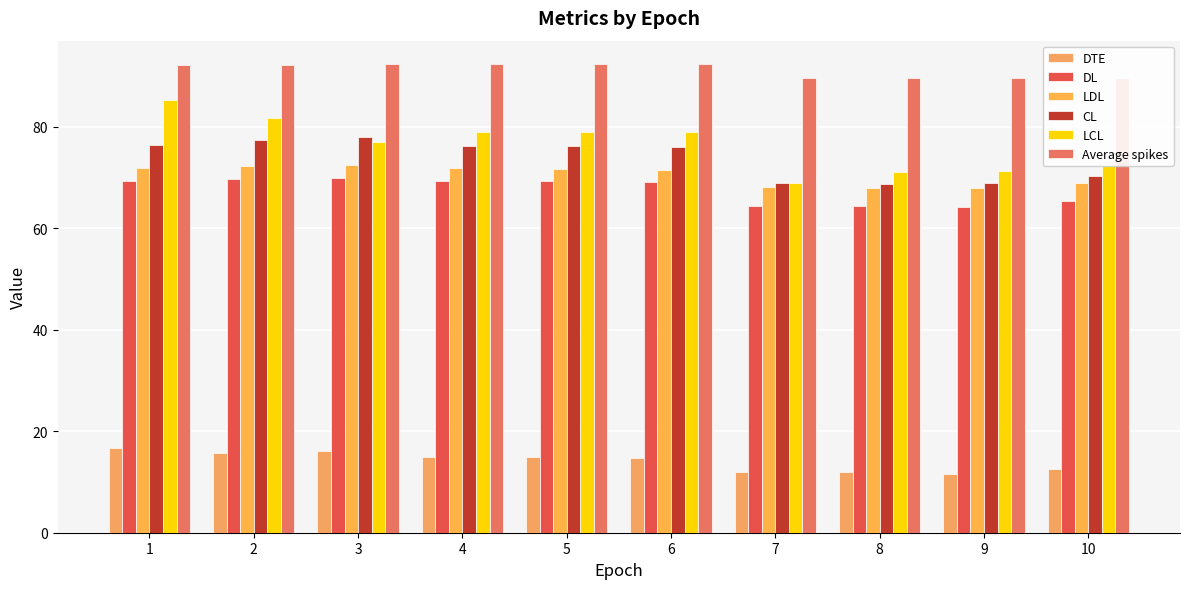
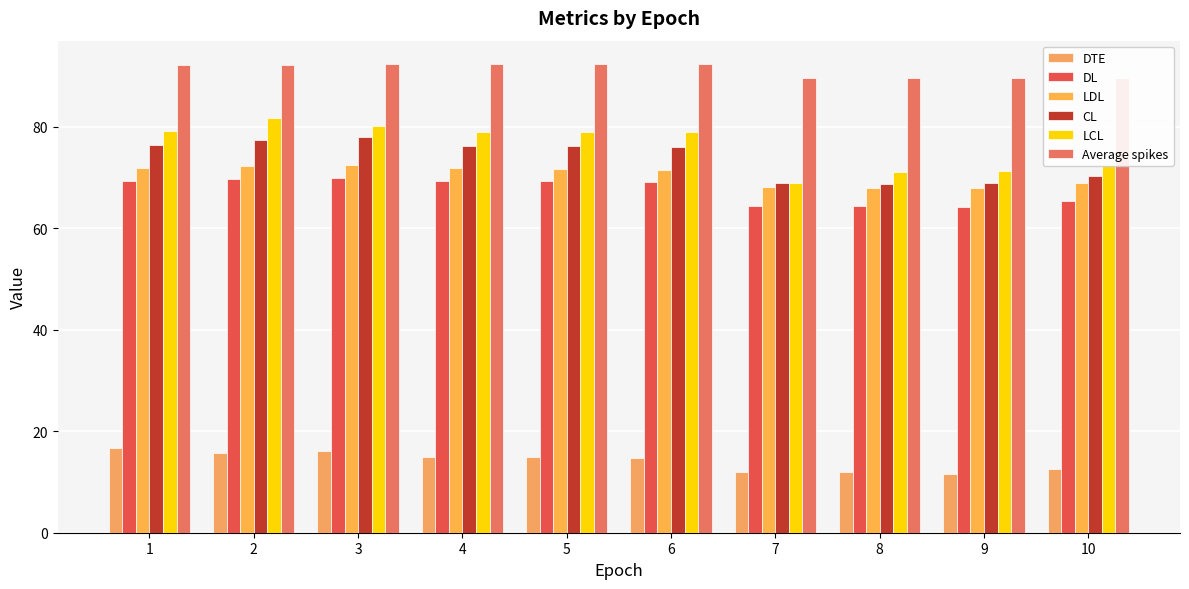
  {
    "LCL": {
-     "1": 85,
+     "1": 79,
      "2": 82,
-     "3": 77,
+     "3": 80,
      "4": 79,
      "5": 79,
      "6": 79,
      "7": 69,
      "8": 71,
      "9": 71
    }
  }
